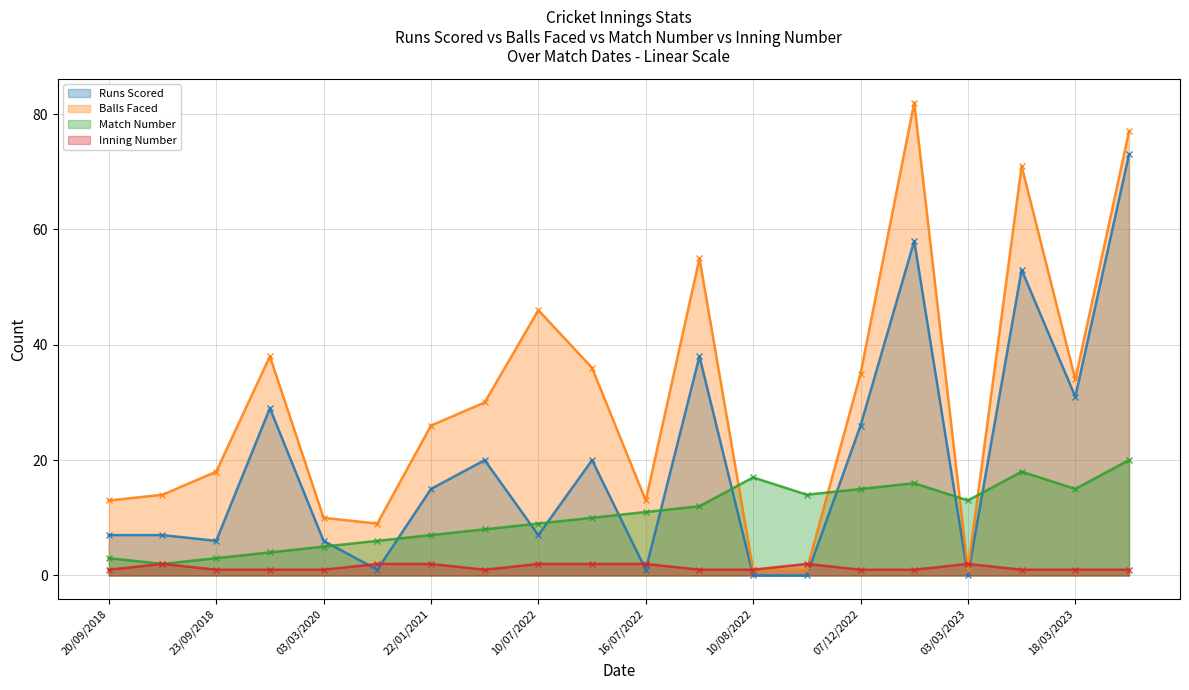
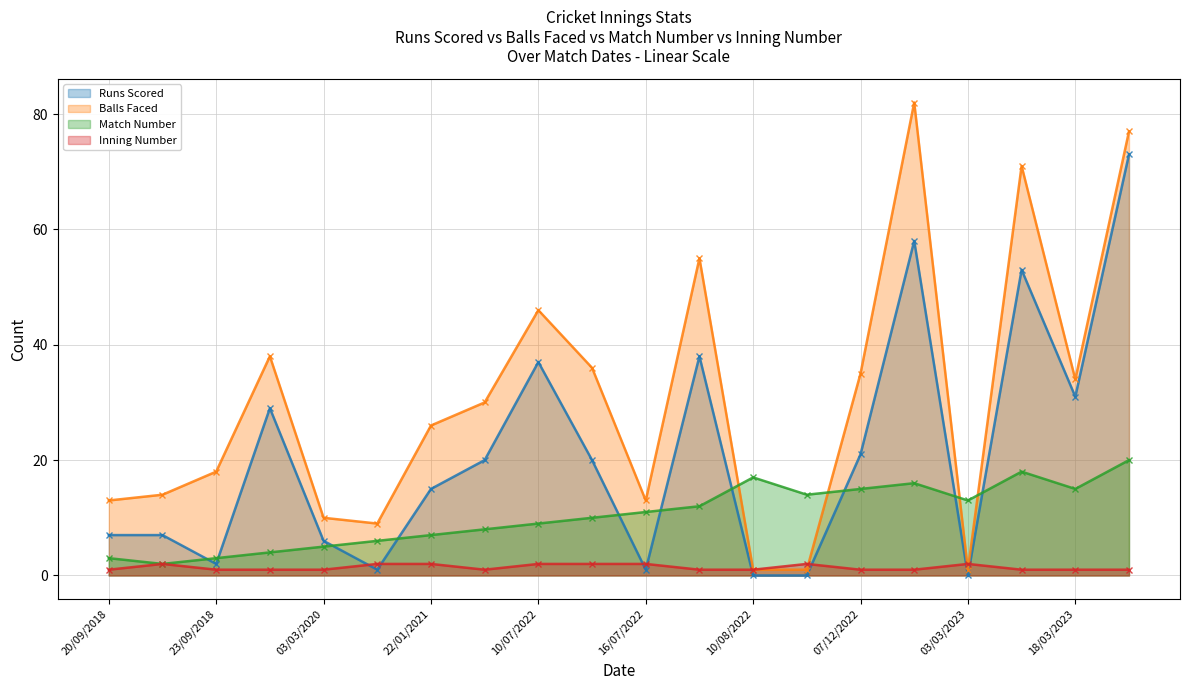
  {
    "Runs Scored": {
      "20/09/2018": 7,
-     "23/09/2018": 6,
+     "23/09/2018": 2,
      "03/03/2020": 6,
      "22/01/2021": 15,
-     "10/07/2022": 7,
+     "10/07/2022": 37,
      "16/07/2022": 1,
      "10/08/2022": 0,
-     "07/12/2022": 26,
+     "07/12/2022": 21,
      "03/03/2023": 0,
      "18/03/2023": 31
    },
    "Match Number": {
      "20/09/2018": 3,
      "23/09/2018": 3,
      "03/03/2020": 5,
      "22/01/2021": 7,
      "10/07/2022": 9,
      "16/07/2022": 11,
      "10/08/2022": 17,
      "07/12/2022": 15,
      "03/03/2023": 13,
      "18/03/2023": 15
    }
  }
